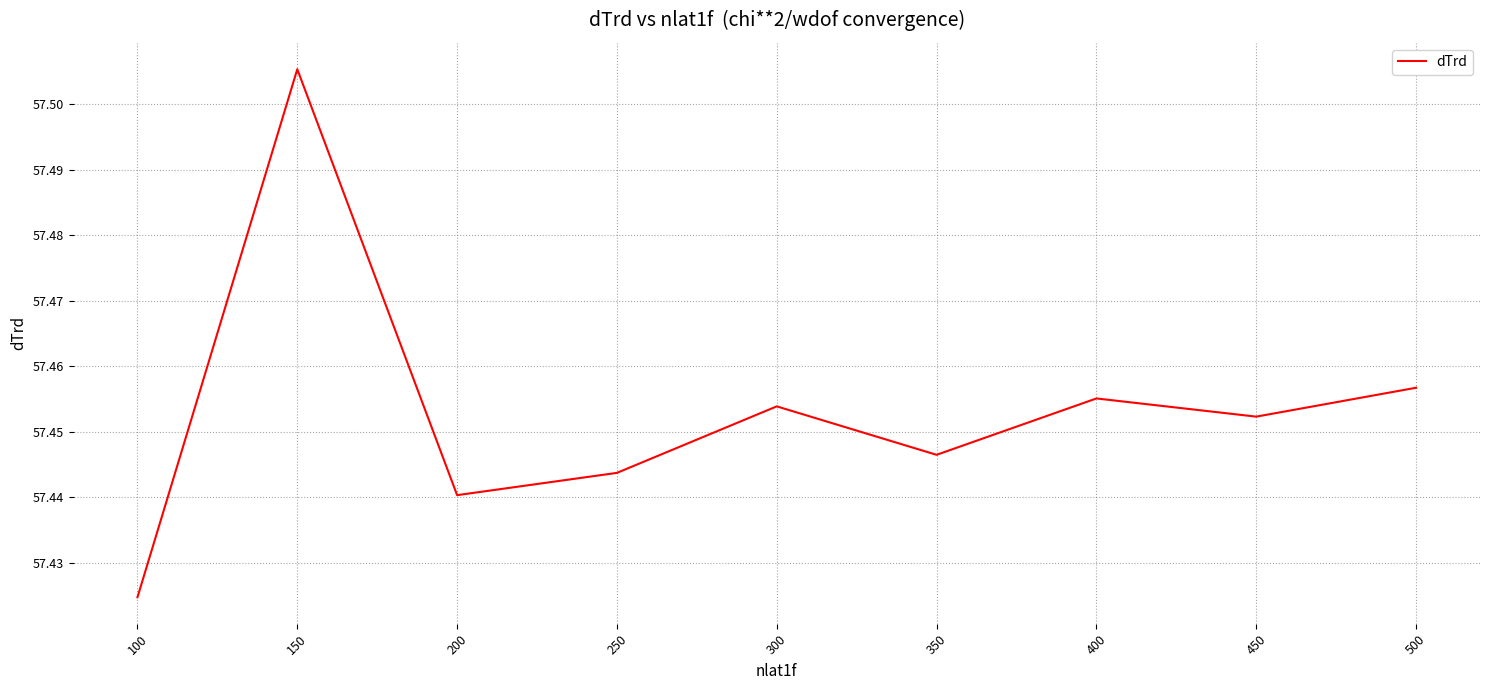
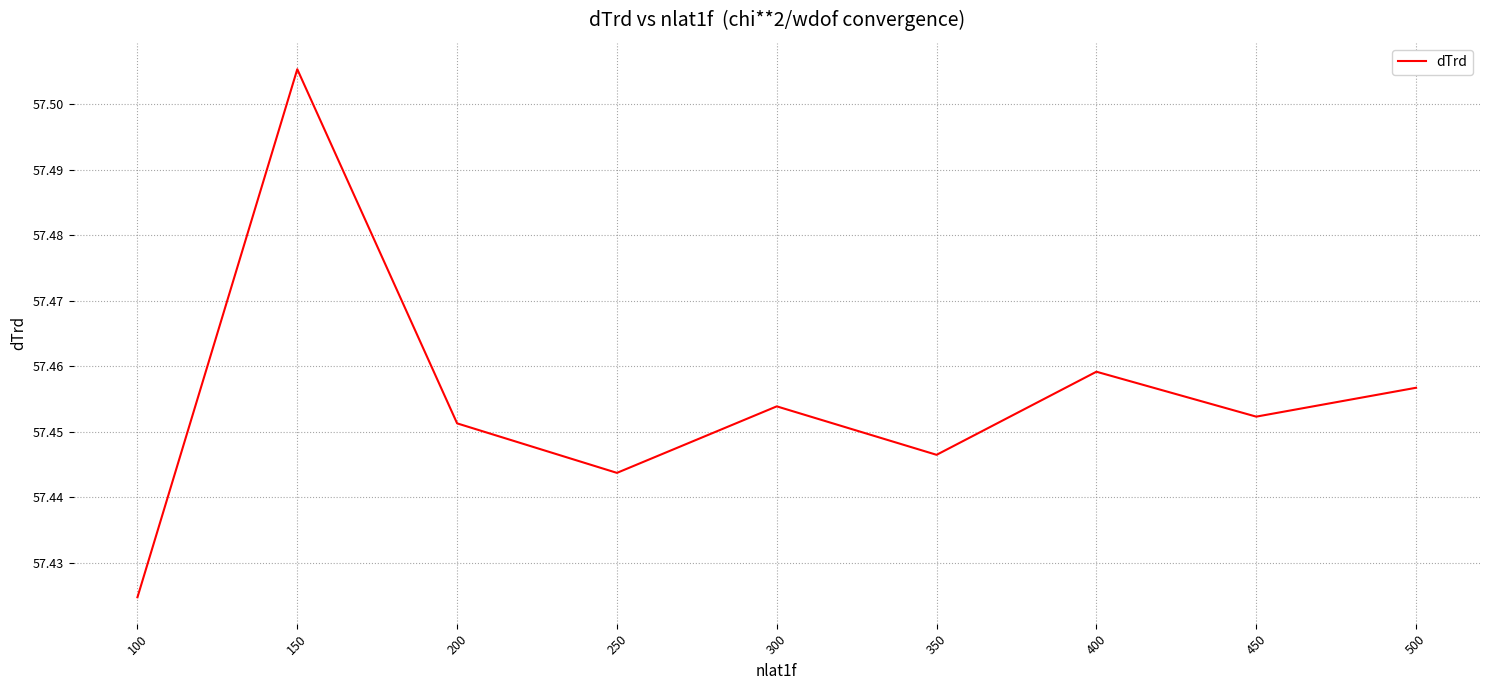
  {
    "100": 57.425,
    "150": 57.505,
-   "200": 57.440,
+   "200": 57.451,
    "250": 57.444,
    "300": 57.454,
    "350": 57.446,
-   "400": 57.455,
+   "400": 57.459,
    "450": 57.452,
    "500": 57.457
  }
